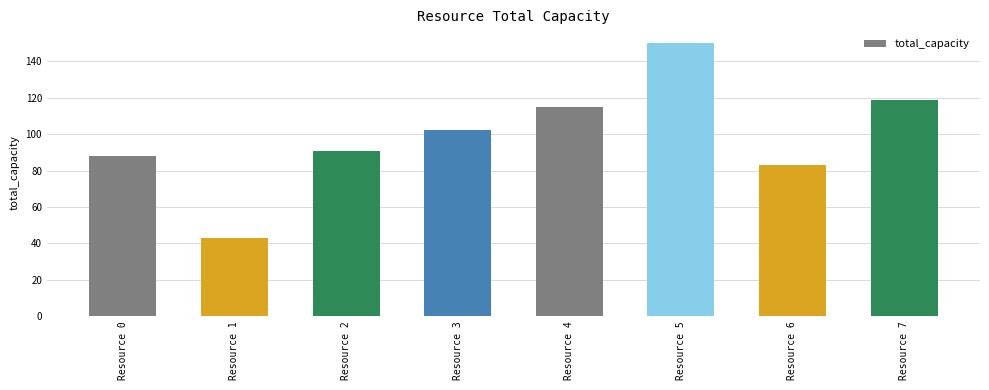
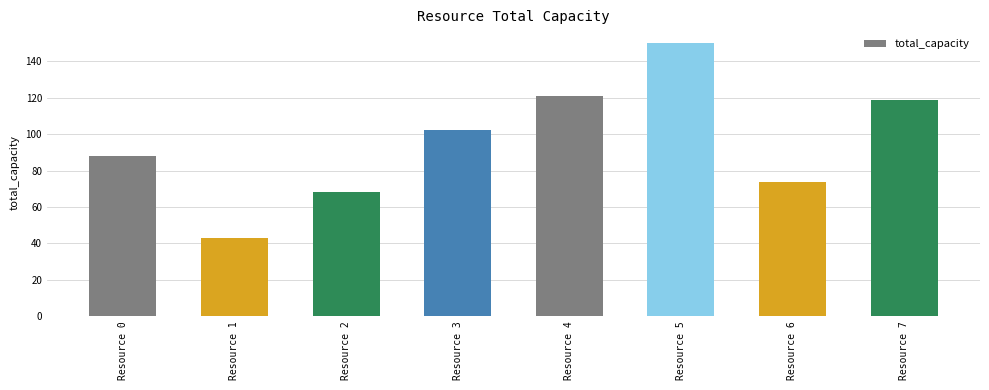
  {
    "Resource 0": 88,
    "Resource 1": 43,
-   "Resource 2": 91,
+   "Resource 2": 68,
    "Resource 3": 102,
-   "Resource 4": 115,
+   "Resource 4": 121,
    "Resource 5": 150,
-   "Resource 6": 83,
+   "Resource 6": 74,
    "Resource 7": 119
  }
